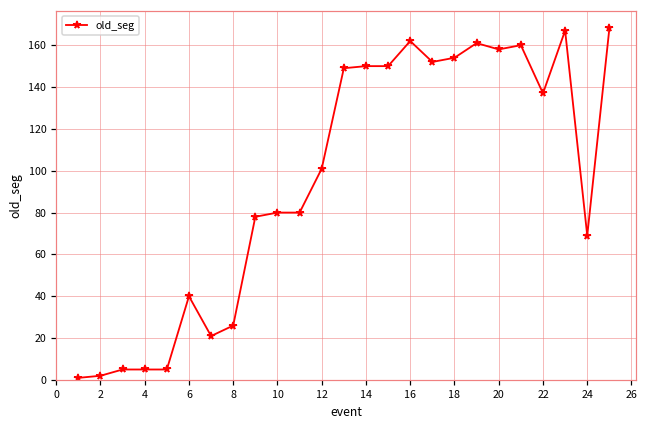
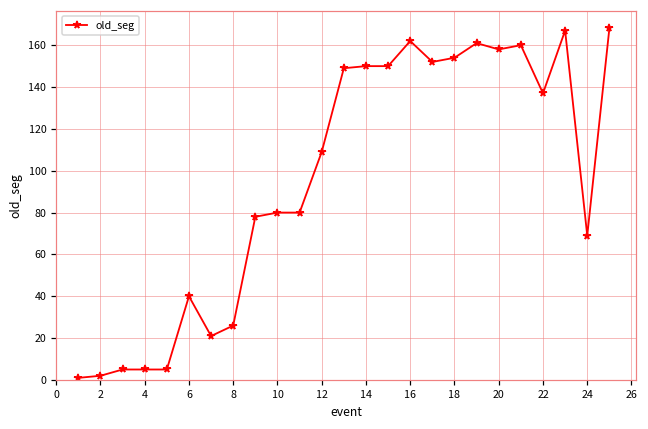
  {
    "2": 2,
    "4": 5,
    "6": 40,
    "8": 26,
    "10": 80,
-   "12": 101,
+   "12": 109,
    "14": 150,
    "16": 162,
    "18": 154,
    "20": 158,
    "22": 137,
    "24": 69
  }
